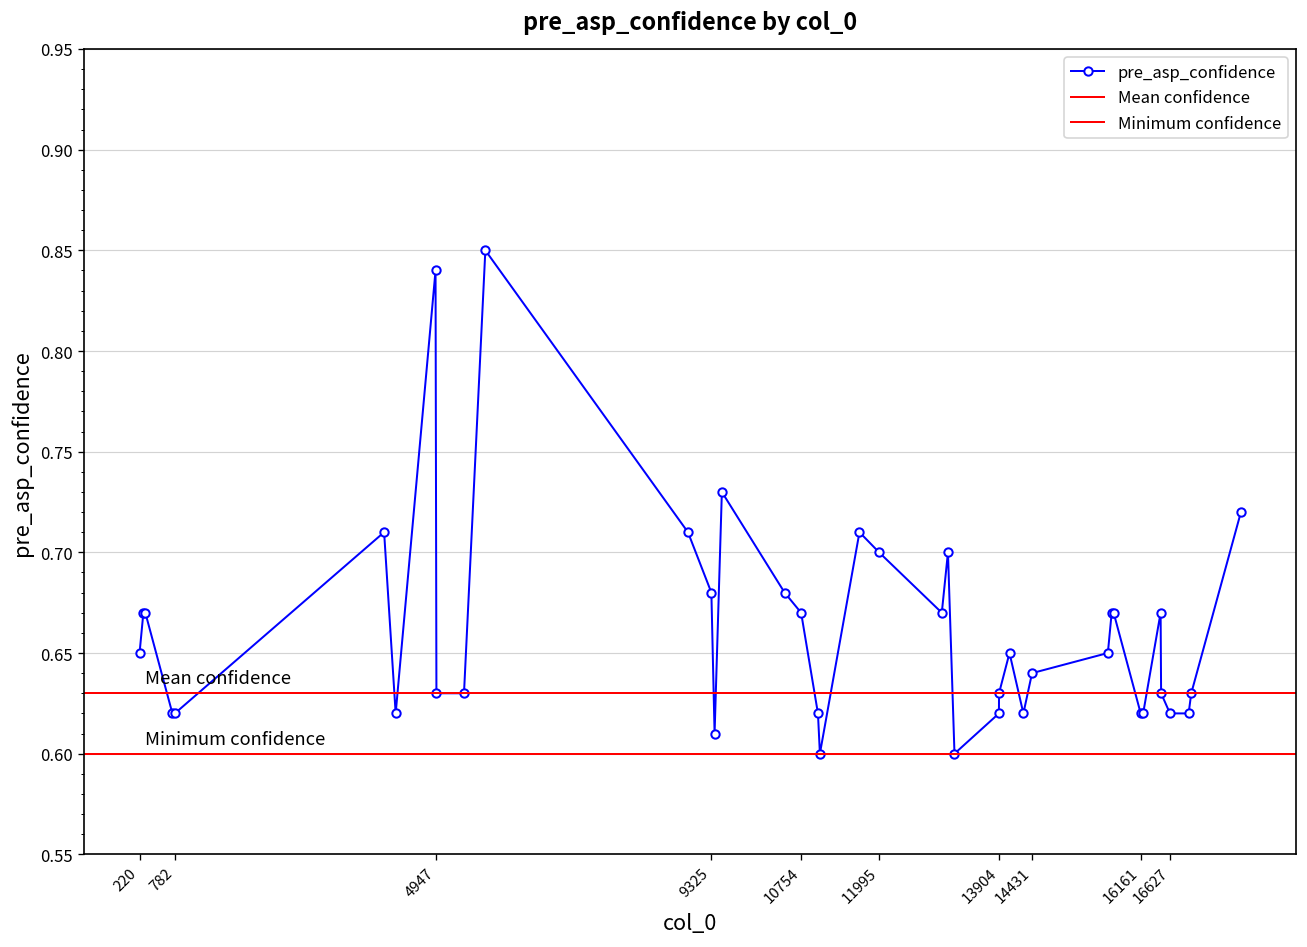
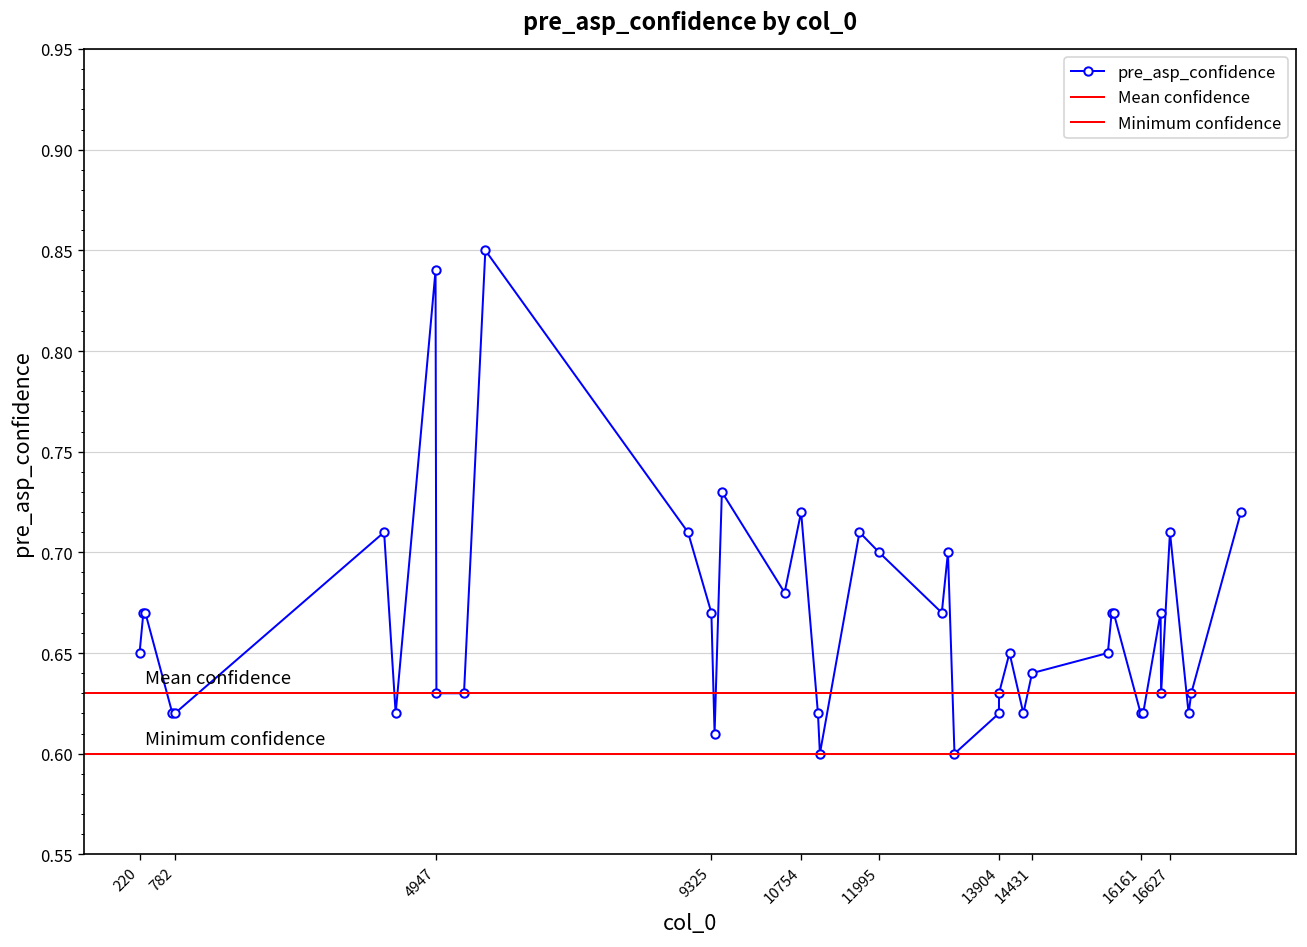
  {
    "220": 0.65,
    "782": 0.62,
    "4947": 0.63,
-   "9325": 0.68,
-   "10754": 0.67,
+   "9325": 0.67,
+   "10754": 0.72,
    "11995": 0.70,
    "13904": 0.62,
    "14431": 0.64,
    "16161": 0.62,
-   "16627": 0.62
+   "16627": 0.71
  }
